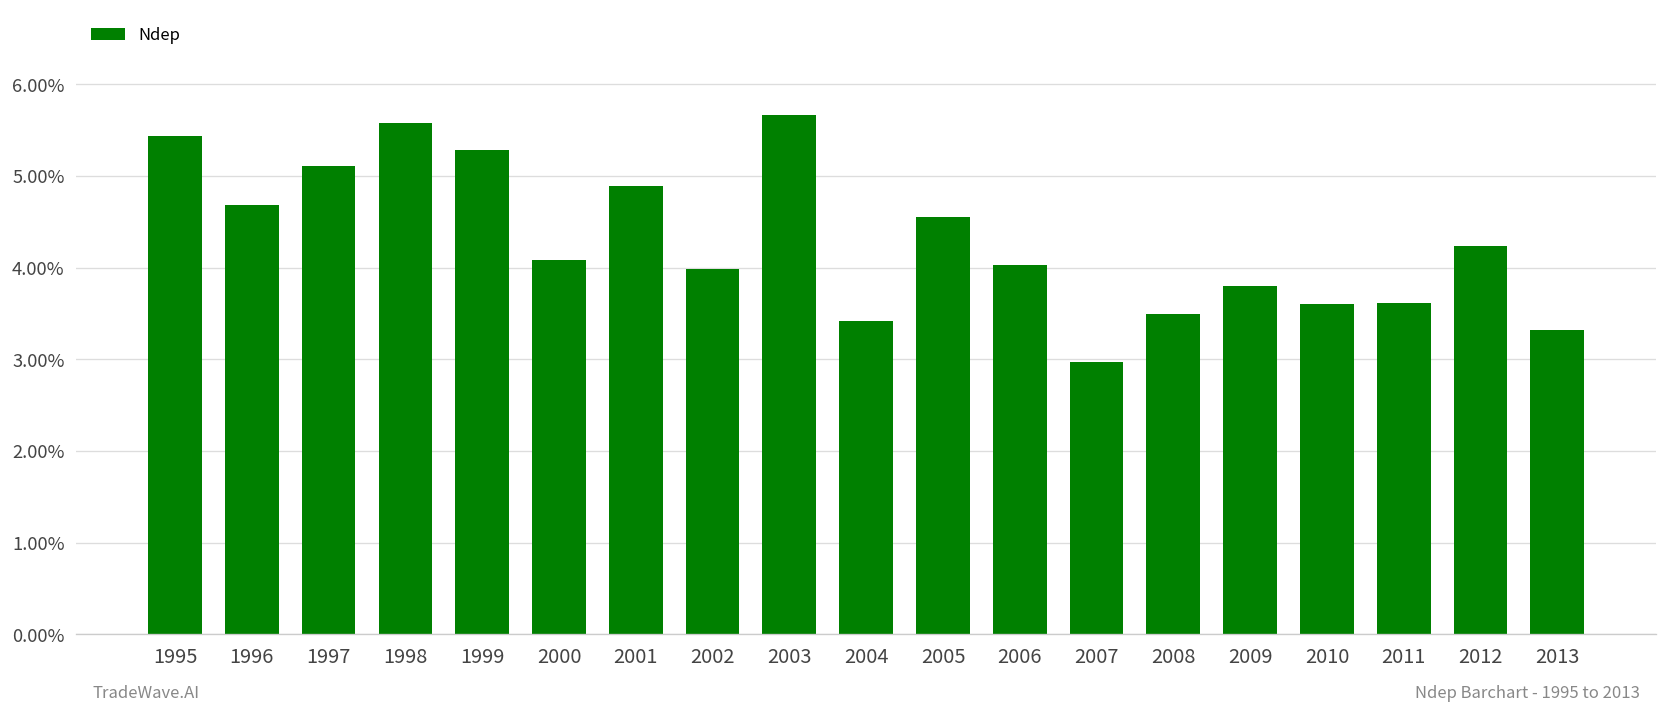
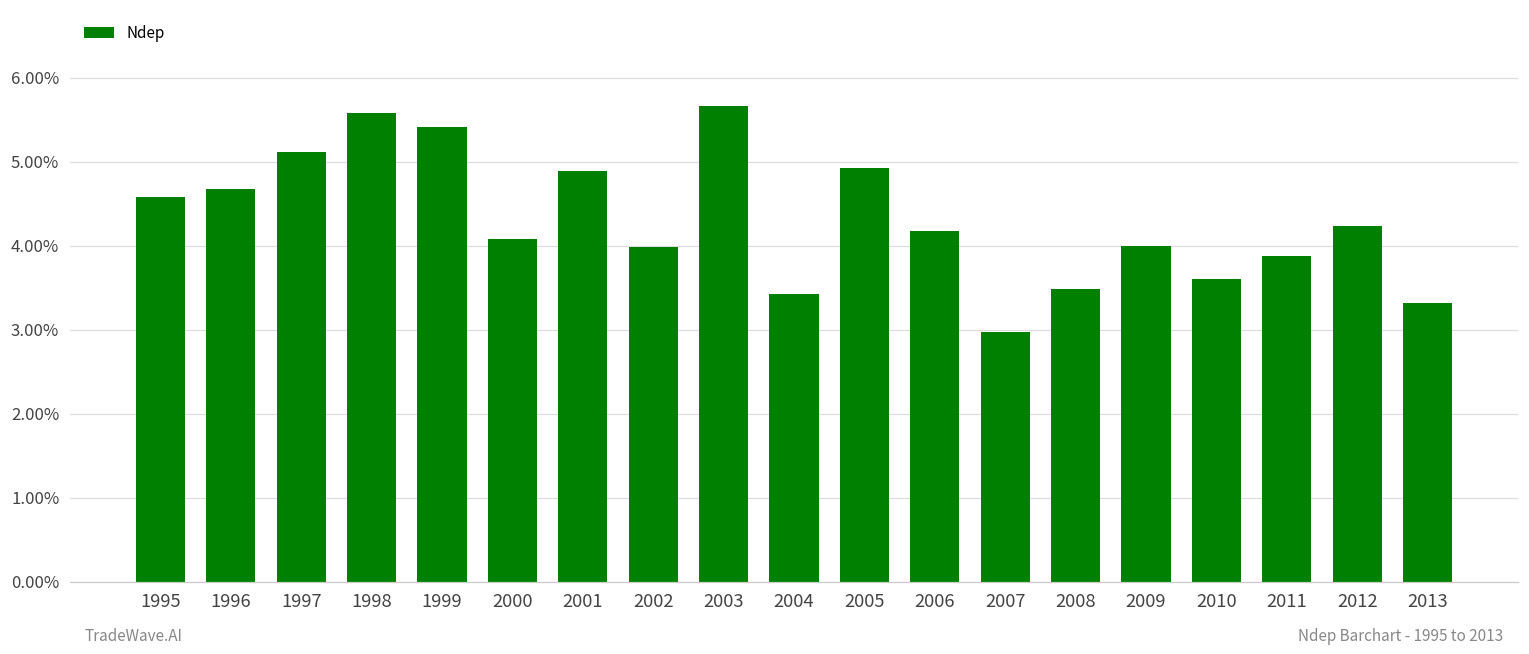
  {
-   "1995": "5.4%",
+   "1995": "4.6%",
    "1996": "4.7%",
    "1997": "5.1%",
    "1998": "5.6%",
-   "1999": "5.3%",
+   "1999": "5.4%",
    "2000": "4.1%",
    "2001": "4.9%",
    "2002": "4.0%",
    "2003": "5.7%",
    "2004": "3.4%",
-   "2005": "4.6%",
-   "2006": "4.0%",
+   "2005": "4.9%",
+   "2006": "4.2%",
    "2007": "3.0%",
    "2008": "3.5%",
-   "2009": "3.8%",
+   "2009": "4.0%",
    "2010": "3.6%",
-   "2011": "3.6%",
+   "2011": "3.9%",
    "2012": "4.2%",
    "2013": "3.3%"
  }
